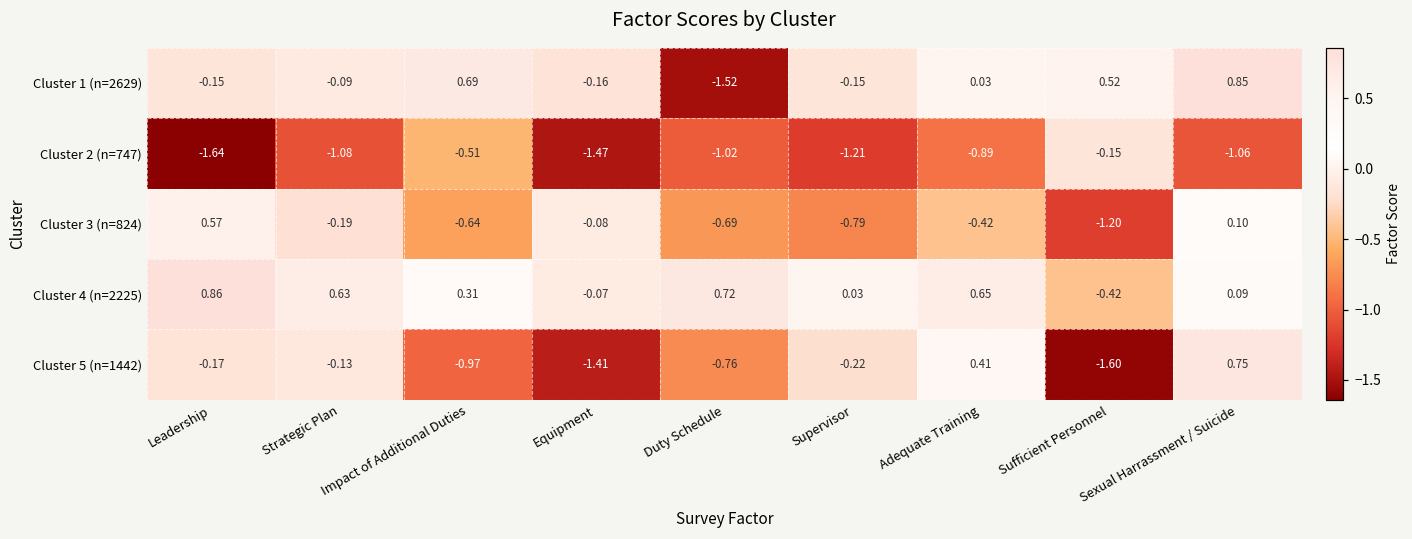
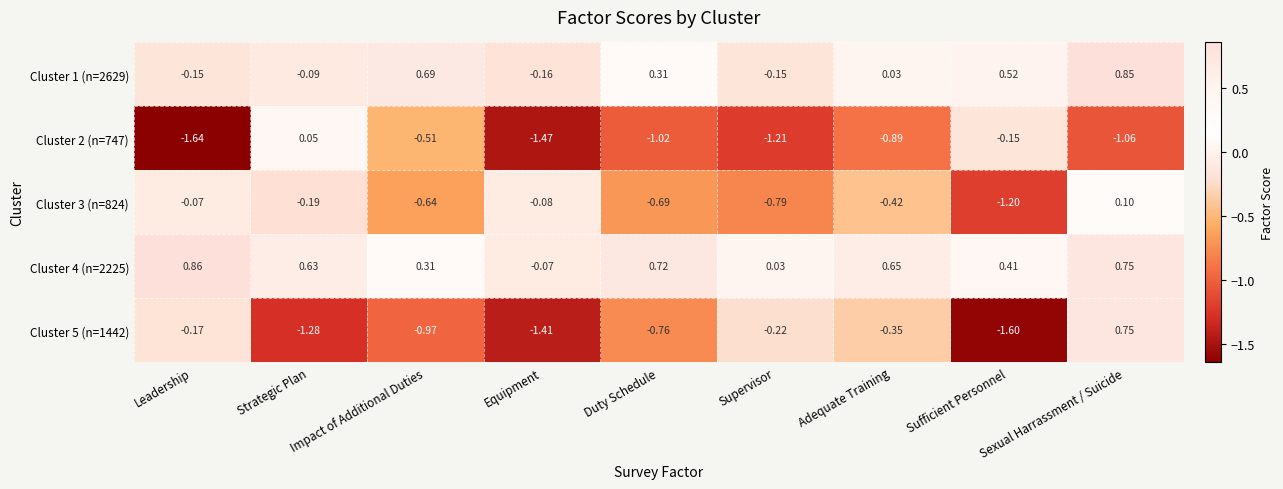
  {
    "Cluster 1 (n=2629)": {
      "Leadership": -0.15,
      "Strategic Plan": -0.09,
      "Impact of Additional Duties": 0.69,
      "Equipment": -0.16,
-     "Duty Schedule": -1.52,
+     "Duty Schedule": 0.31,
      "Supervisor": -0.15,
      "Adequate Training": 0.03,
      "Sufficient Personnel": 0.52,
      "Sexual Harrassment / Suicide": 0.85
    },
    "Cluster 2 (n=747)": {
      "Leadership": -1.64,
-     "Strategic Plan": -1.08,
+     "Strategic Plan": 0.05,
      "Impact of Additional Duties": -0.51,
      "Equipment": -1.47,
      "Duty Schedule": -1.02,
      "Supervisor": -1.21,
      "Adequate Training": -0.89,
      "Sufficient Personnel": -0.15,
      "Sexual Harrassment / Suicide": -1.06
    },
    "Cluster 3 (n=824)": {
-     "Leadership": 0.57,
+     "Leadership": -0.07,
      "Strategic Plan": -0.19,
      "Impact of Additional Duties": -0.64,
      "Equipment": -0.08,
      "Duty Schedule": -0.69,
      "Supervisor": -0.79,
      "Adequate Training": -0.42,
      "Sufficient Personnel": -1.20,
      "Sexual Harrassment / Suicide": 0.10
    },
    "Cluster 4 (n=2225)": {
      "Leadership": 0.86,
      "Strategic Plan": 0.63,
      "Impact of Additional Duties": 0.31,
      "Equipment": -0.07,
      "Duty Schedule": 0.72,
      "Supervisor": 0.03,
      "Adequate Training": 0.65,
-     "Sufficient Personnel": -0.42,
-     "Sexual Harrassment / Suicide": 0.09
+     "Sufficient Personnel": 0.41,
+     "Sexual Harrassment / Suicide": 0.75
    },
    "Cluster 5 (n=1442)": {
      "Leadership": -0.17,
-     "Strategic Plan": -0.13,
+     "Strategic Plan": -1.28,
      "Impact of Additional Duties": -0.97,
      "Equipment": -1.41,
      "Duty Schedule": -0.76,
      "Supervisor": -0.22,
-     "Adequate Training": 0.41,
+     "Adequate Training": -0.35,
      "Sufficient Personnel": -1.60,
      "Sexual Harrassment / Suicide": 0.75
    }
  }
